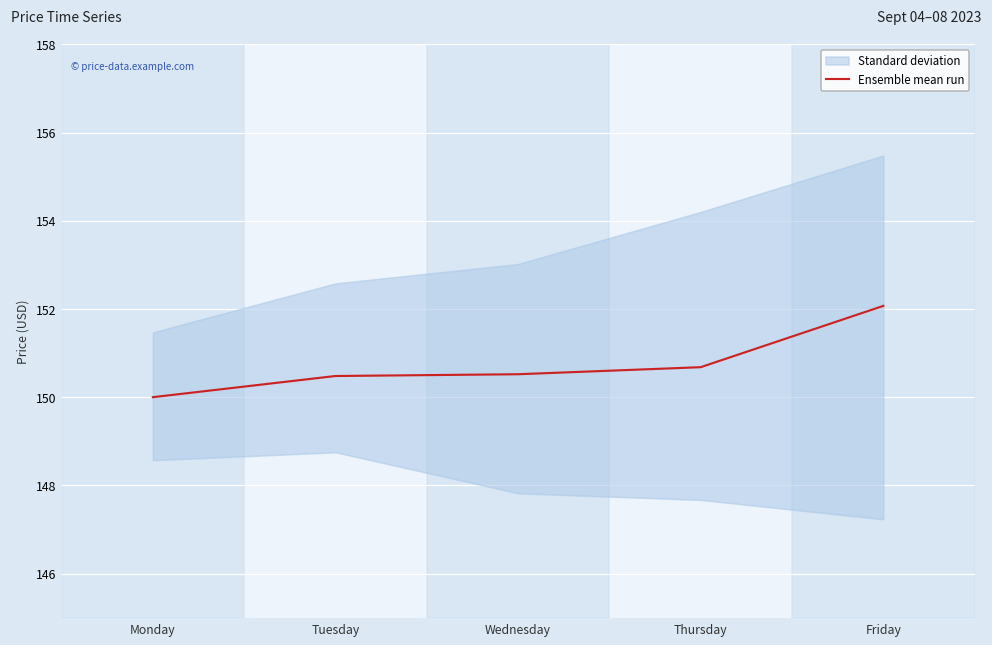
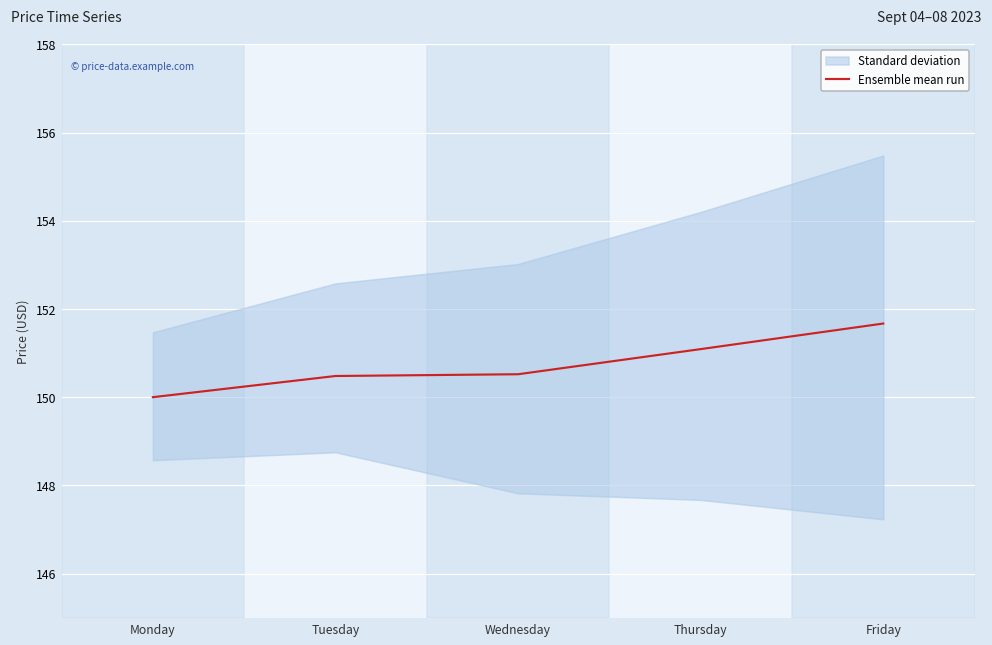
  {
    "Ensemble mean run": {
      "Monday": 150.0,
      "Tuesday": 150.5,
      "Wednesday": 150.5,
-     "Thursday": 150.7,
-     "Friday": 152.1
+     "Thursday": 151.1,
+     "Friday": 151.7
    }
  }
